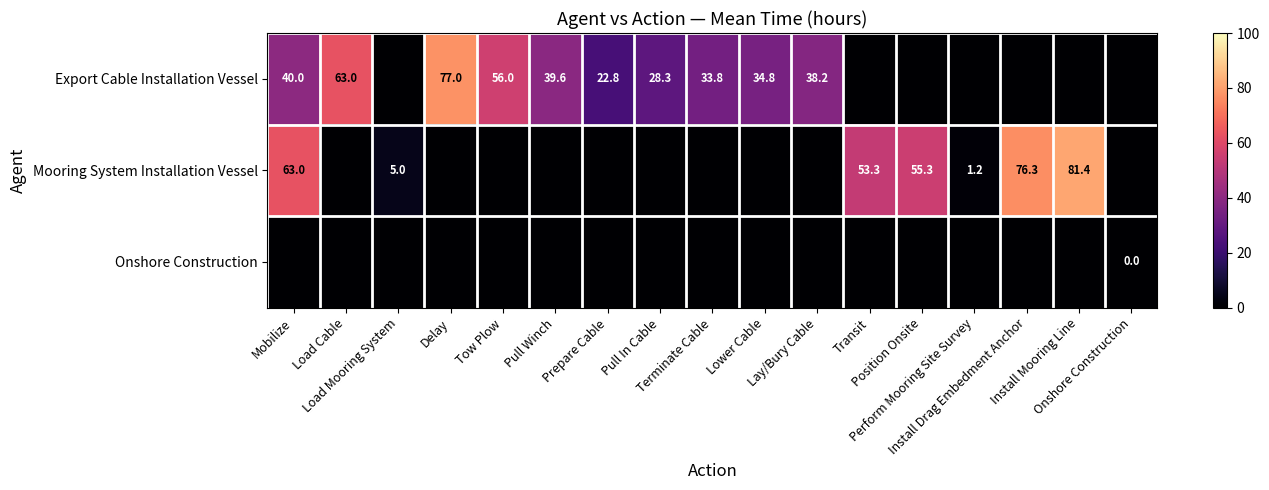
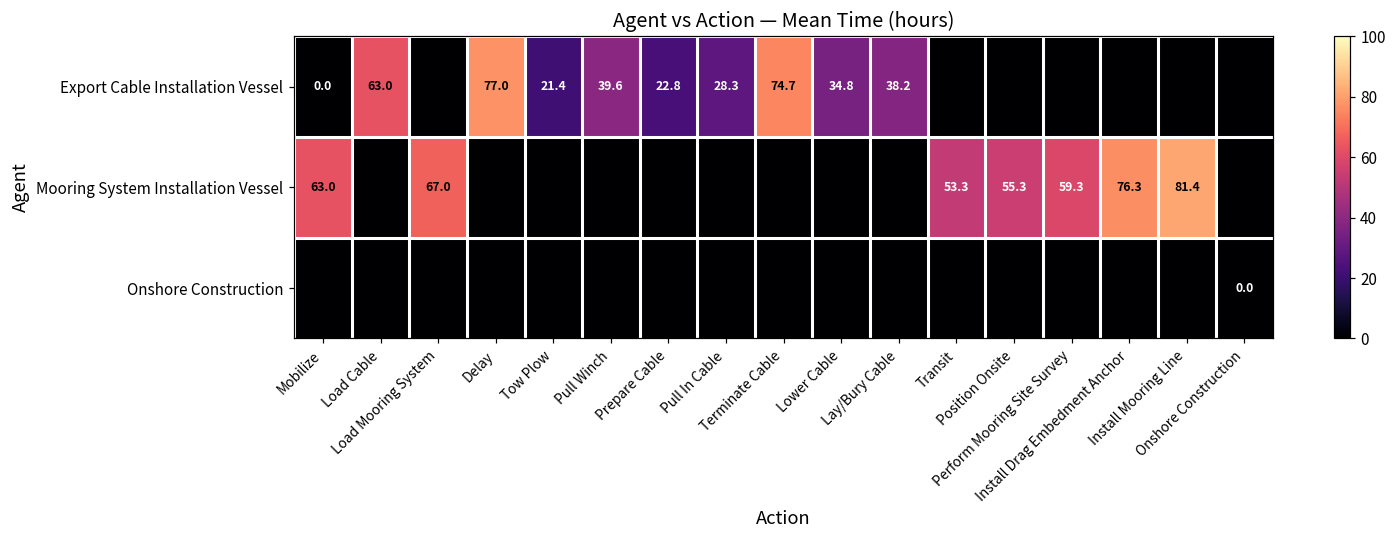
  {
    "Export Cable Installation Vessel": {
-     "Mobilize": 40.0,
+     "Mobilize": 0.0,
      "Load Cable": 63.0,
      "Delay": 77.0,
-     "Tow Plow": 56.0,
+     "Tow Plow": 21.4,
      "Pull Winch": 39.6,
      "Prepare Cable": 22.8,
      "Pull In Cable": 28.3,
-     "Terminate Cable": 33.8,
+     "Terminate Cable": 74.7,
      "Lower Cable": 34.8,
      "Lay/Bury Cable": 38.2
    },
    "Mooring System Installation Vessel": {
      "Mobilize": 63.0,
-     "Load Mooring System": 5.0,
+     "Load Mooring System": 67.0,
      "Transit": 53.3,
      "Position Onsite": 55.3,
-     "Perform Mooring Site Survey": 1.2,
+     "Perform Mooring Site Survey": 59.3,
      "Install Drag Embedment Anchor": 76.3,
      "Install Mooring Line": 81.4
    },
    "Onshore Construction": {
      "Onshore Construction": 0.0
    }
  }
